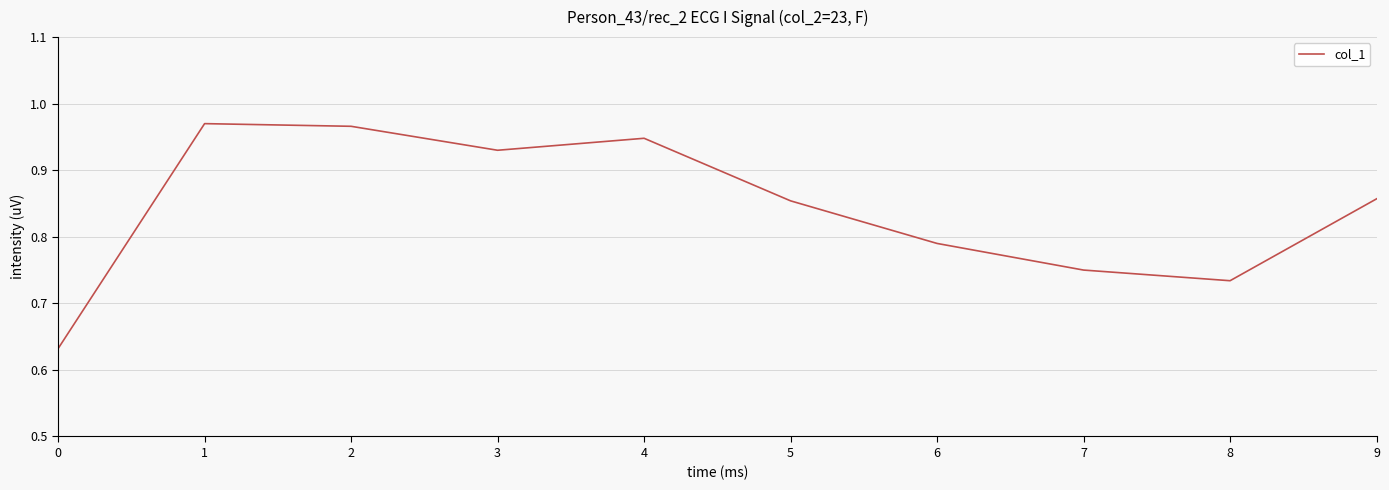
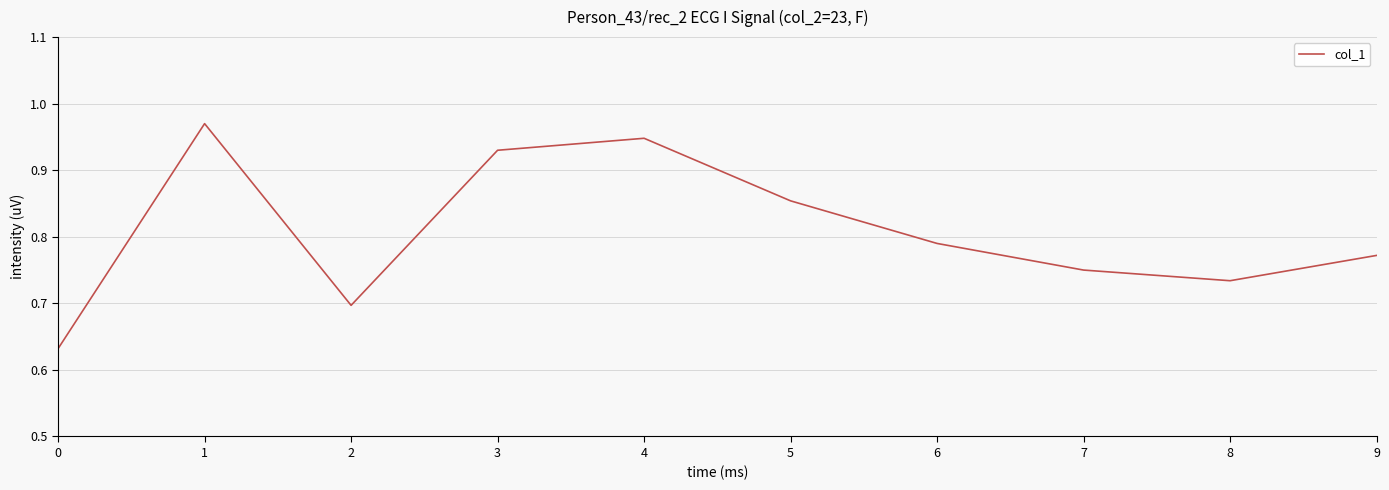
  {
    "0": 0.63,
    "1": 0.97,
-   "2": 0.97,
+   "2": 0.70,
    "3": 0.93,
    "4": 0.95,
    "5": 0.85,
    "6": 0.79,
    "7": 0.75,
    "8": 0.73,
-   "9": 0.86
+   "9": 0.77
  }
